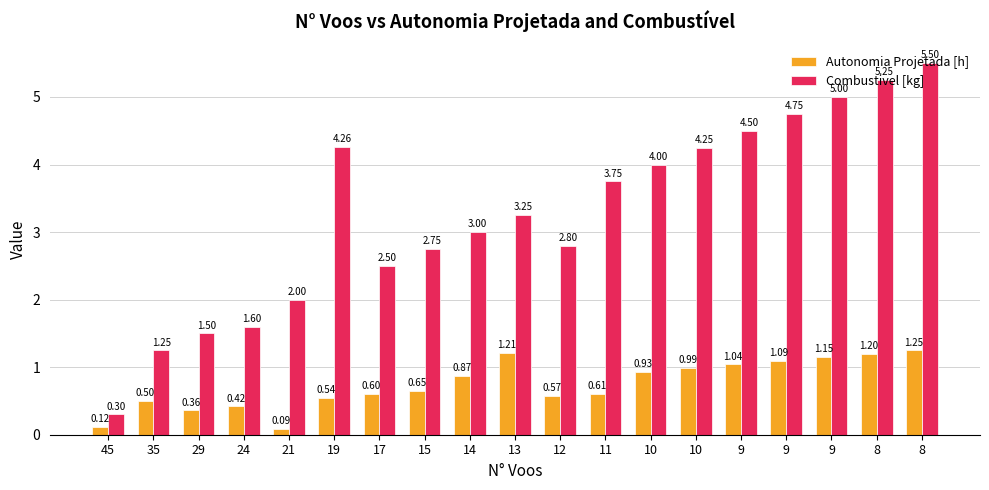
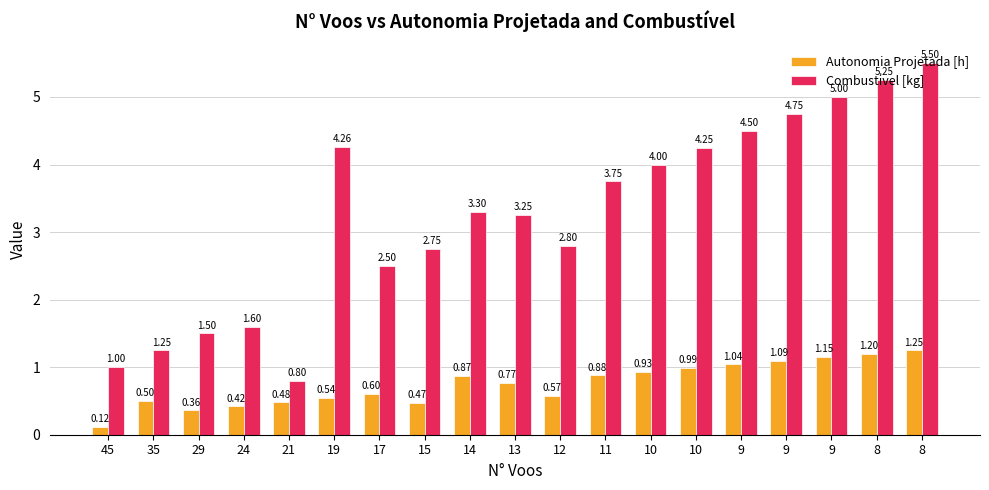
  {
    "Autonomia Projetada [h]": {
      "45": 0.12,
      "35": 0.50,
      "29": 0.36,
      "24": 0.42,
-     "21": 0.09,
+     "21": 0.48,
      "19": 0.54,
      "17": 0.60,
-     "15": 0.65,
+     "15": 0.47,
      "14": 0.87,
-     "13": 1.21,
+     "13": 0.77,
      "12": 0.57,
-     "11": 0.61
+     "11": 0.88
    },
    "Combustivel [kg]": {
-     "45": 0.30,
+     "45": 1.00,
      "35": 1.25,
      "29": 1.50,
      "24": 1.60,
-     "21": 2.00,
+     "21": 0.80,
      "19": 4.26,
      "17": 2.50,
      "15": 2.75,
-     "14": 3.00,
+     "14": 3.30,
      "13": 3.25,
      "12": 2.80,
      "11": 3.75
    }
  }
